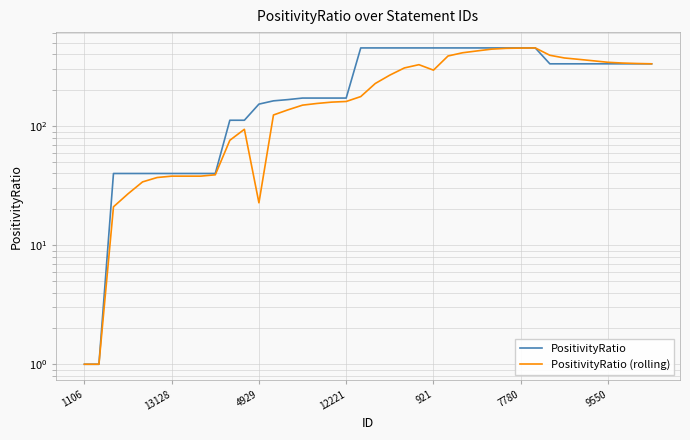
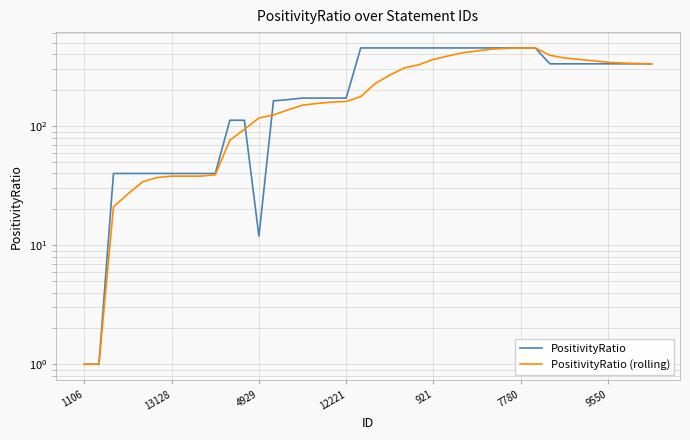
  {
    "PositivityRatio": {
      "13128": 40,
-     "4929": 150,
+     "4929": 12,
      "12221": 170,
      "921": 450
    },
    "PositivityRatio (rolling)": {
      "13128": 38,
-     "4929": 23,
+     "4929": 120,
      "12221": 160,
-     "921": 300
+     "921": 360
    }
  }
